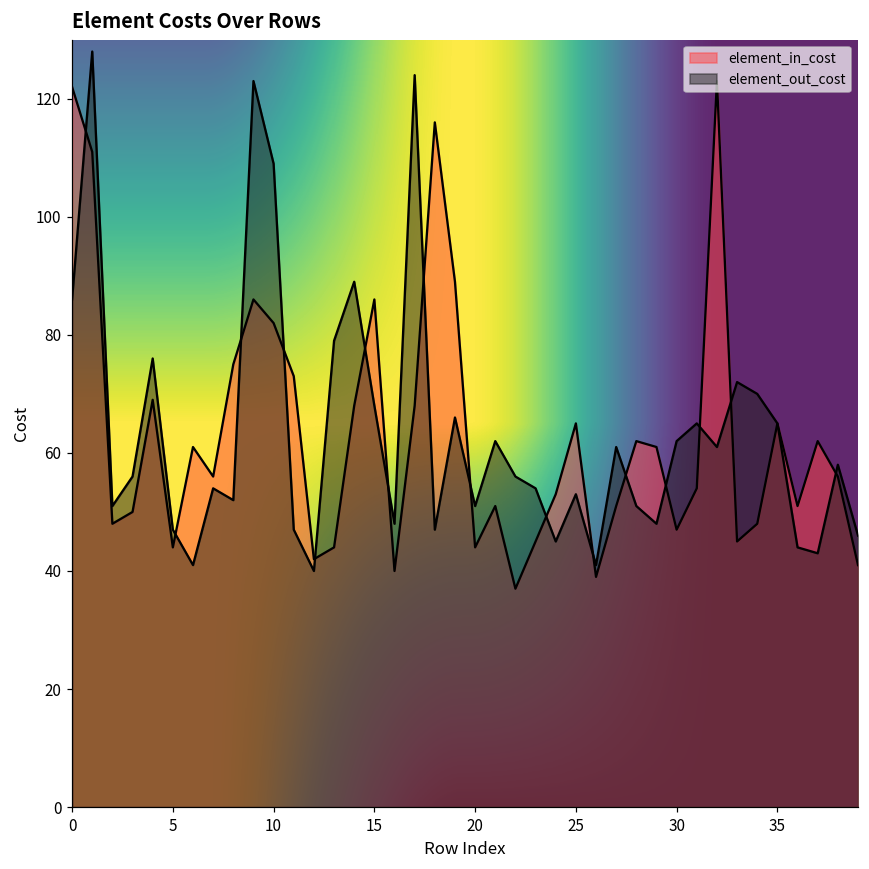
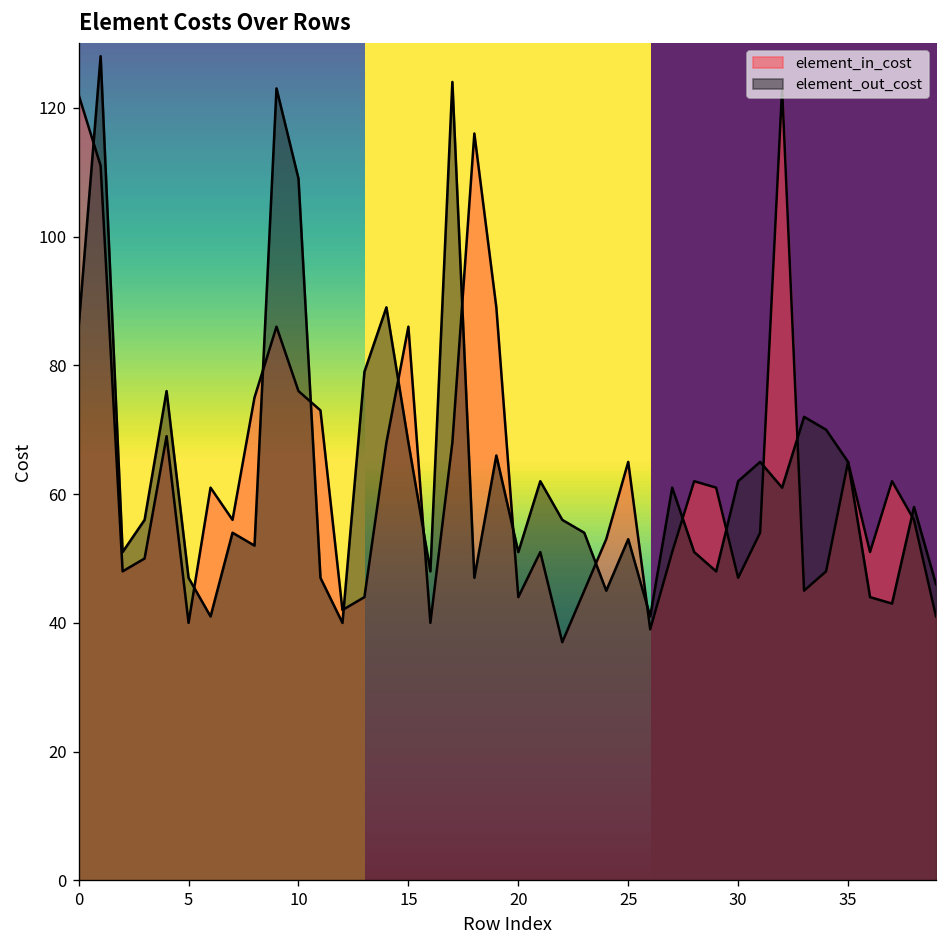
  {
    "element_in_cost": {
      "0": 122,
-     "5": 44,
-     "10": 82,
+     "5": 40,
+     "10": 76,
      "15": 86,
      "20": 44,
      "25": 65,
      "30": 47
    },
    "element_out_cost": {
      "0": 86,
      "5": 47,
      "10": 109,
      "15": 68,
      "20": 51,
      "25": 53,
      "30": 62
    }
  }
